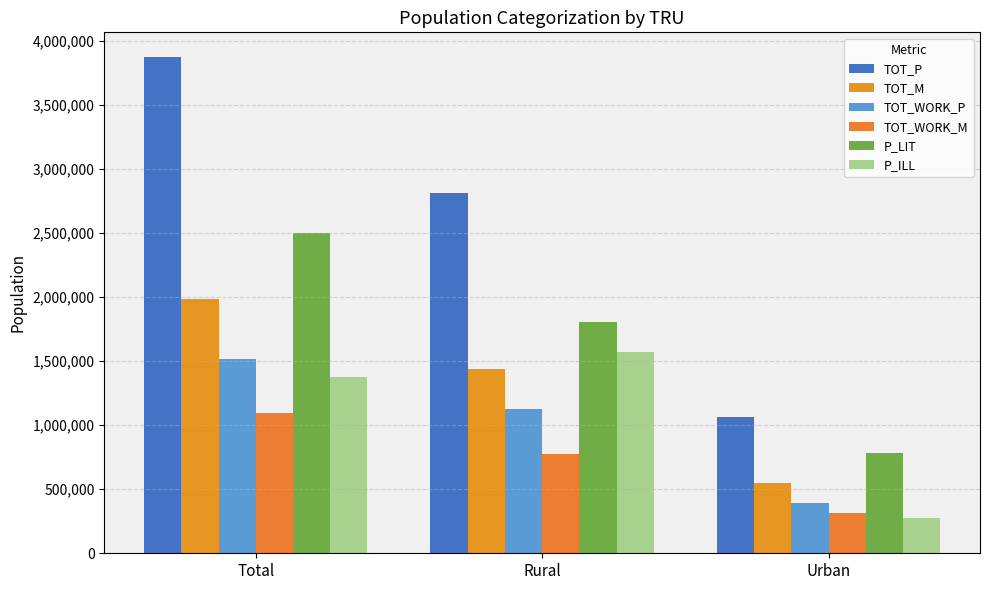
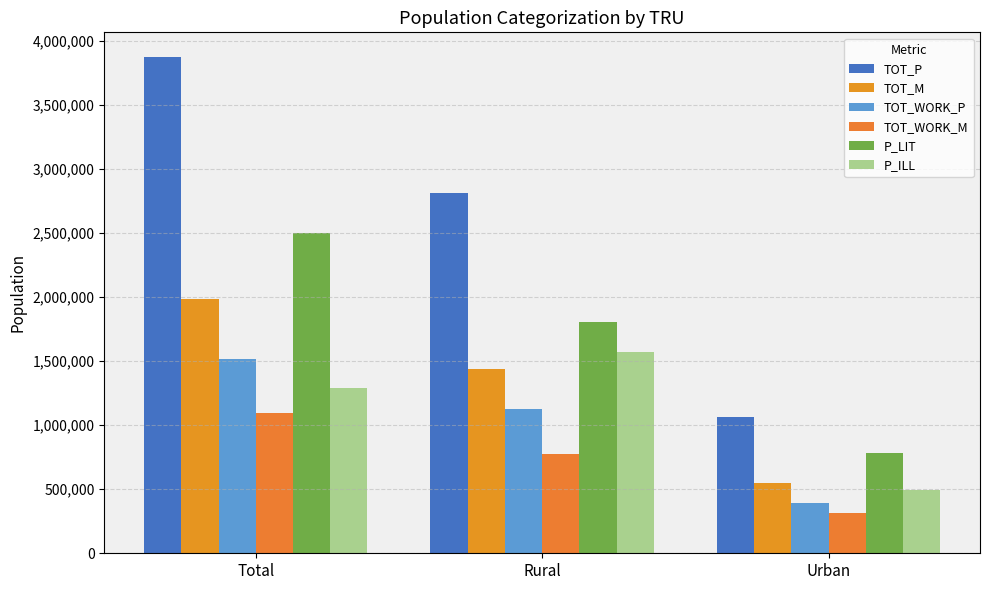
  {
    "P_LIT": {
      "Total": "2,500,000",
      "Rural": "1,810,000",
      "Urban": "780,000"
    },
    "P_ILL": {
-     "Total": "1,370,000",
+     "Total": "1,290,000",
      "Rural": "1,570,000",
-     "Urban": "280,000"
+     "Urban": "490,000"
    }
  }
